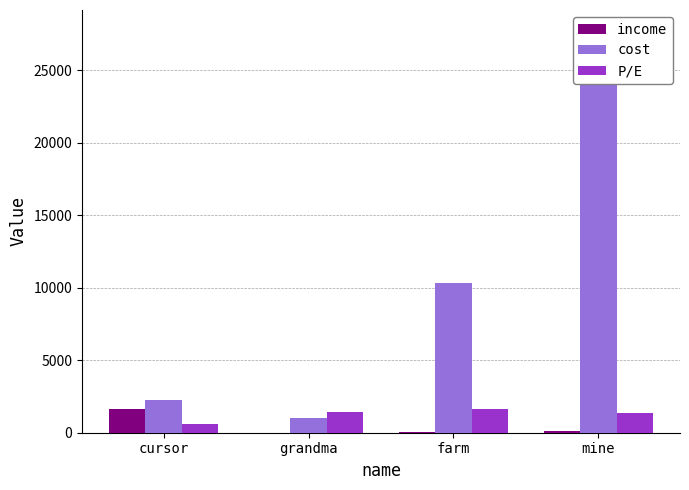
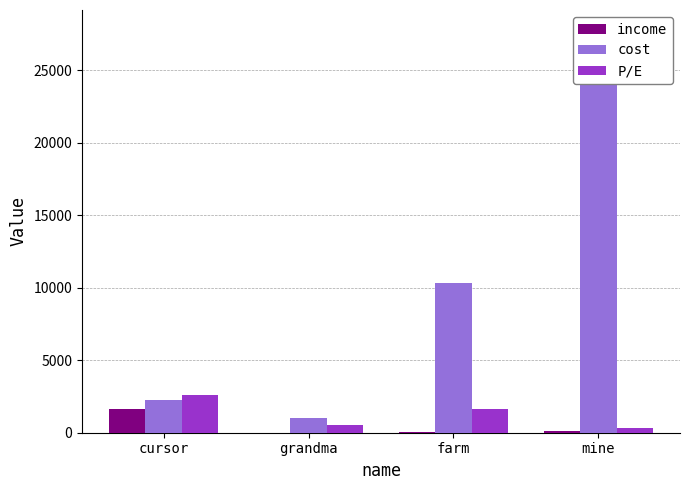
  {
    "income": {
      "cursor": 1600
    },
    "cost": {
      "cursor": 2200,
      "grandma": 1000,
      "farm": 10300
    },
    "P/E": {
-     "cursor": 600,
-     "grandma": 1500,
+     "cursor": 2600,
+     "grandma": 500,
      "farm": 1700,
-     "mine": 1400
+     "mine": 300
    }
  }
